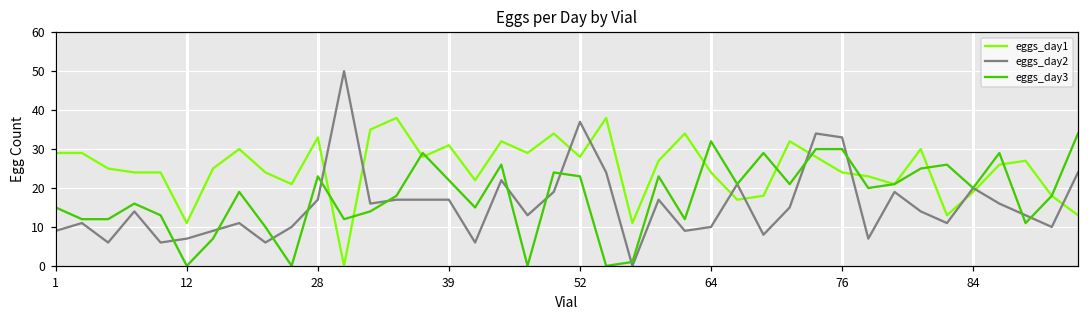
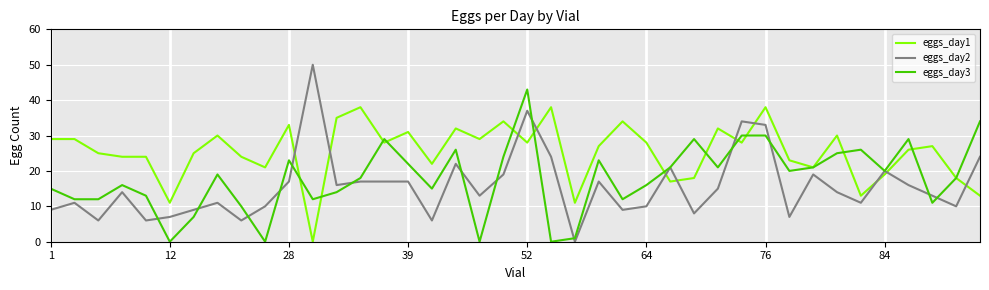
  {
    "eggs_day1": {
      "52": 28,
-     "64": 24,
-     "76": 24,
+     "64": 28,
+     "76": 38,
      "84": 19
    },
    "eggs_day2": {
      "52": 37,
      "64": 10,
      "76": 33
    },
    "eggs_day3": {
-     "52": 23,
-     "64": 32,
+     "52": 43,
+     "64": 16,
      "76": 30
    }
  }
